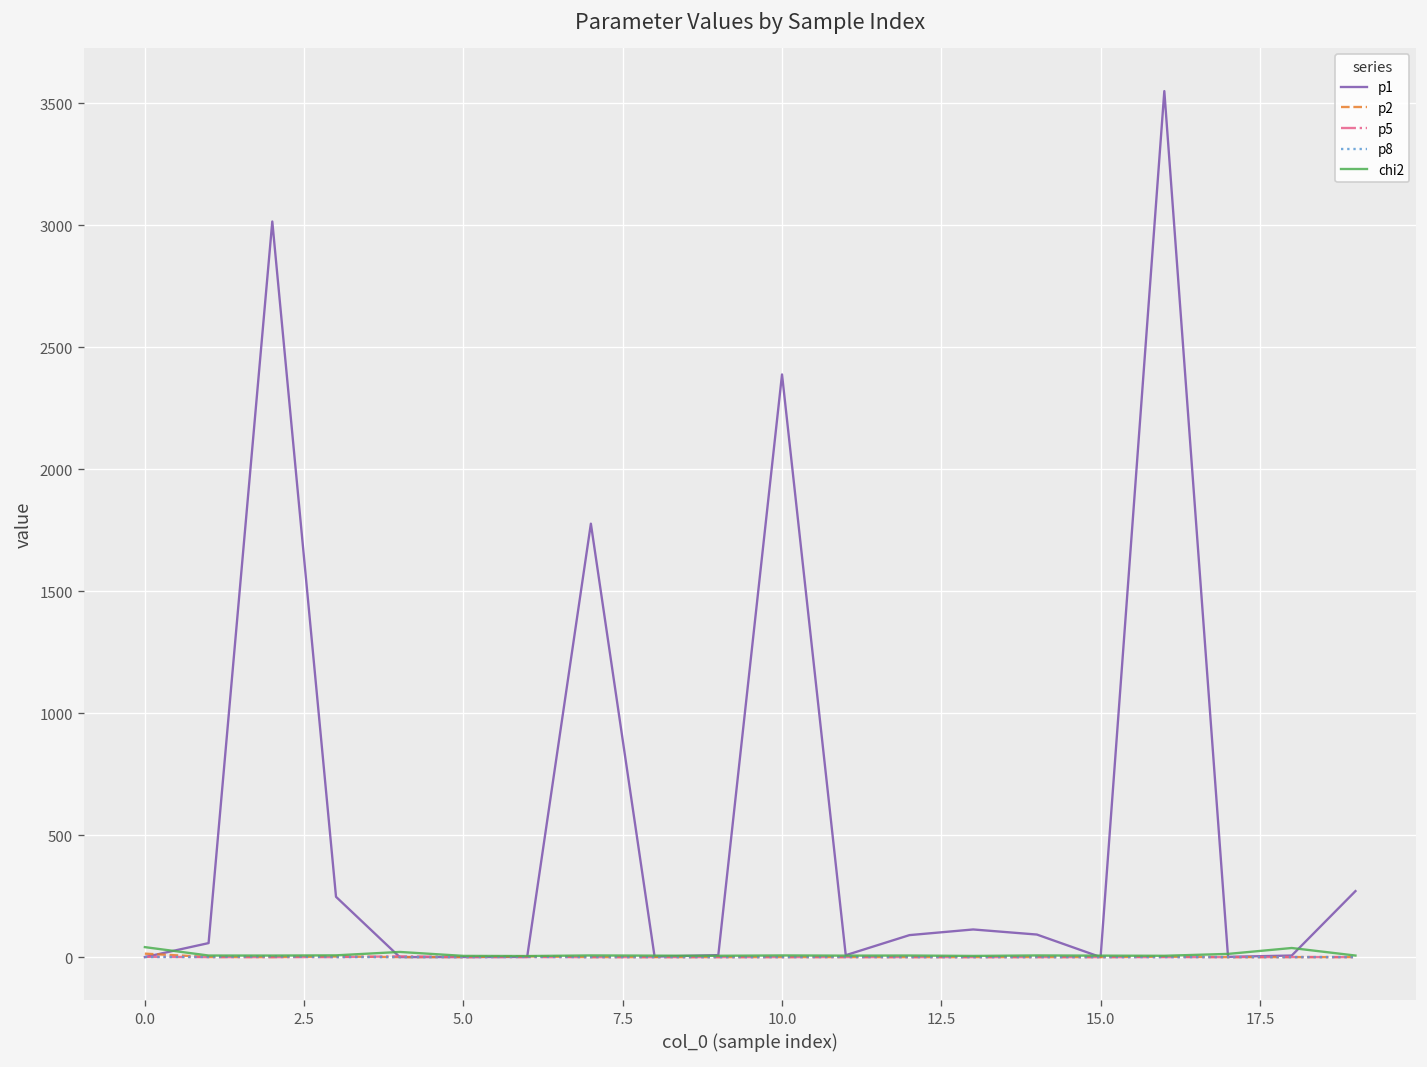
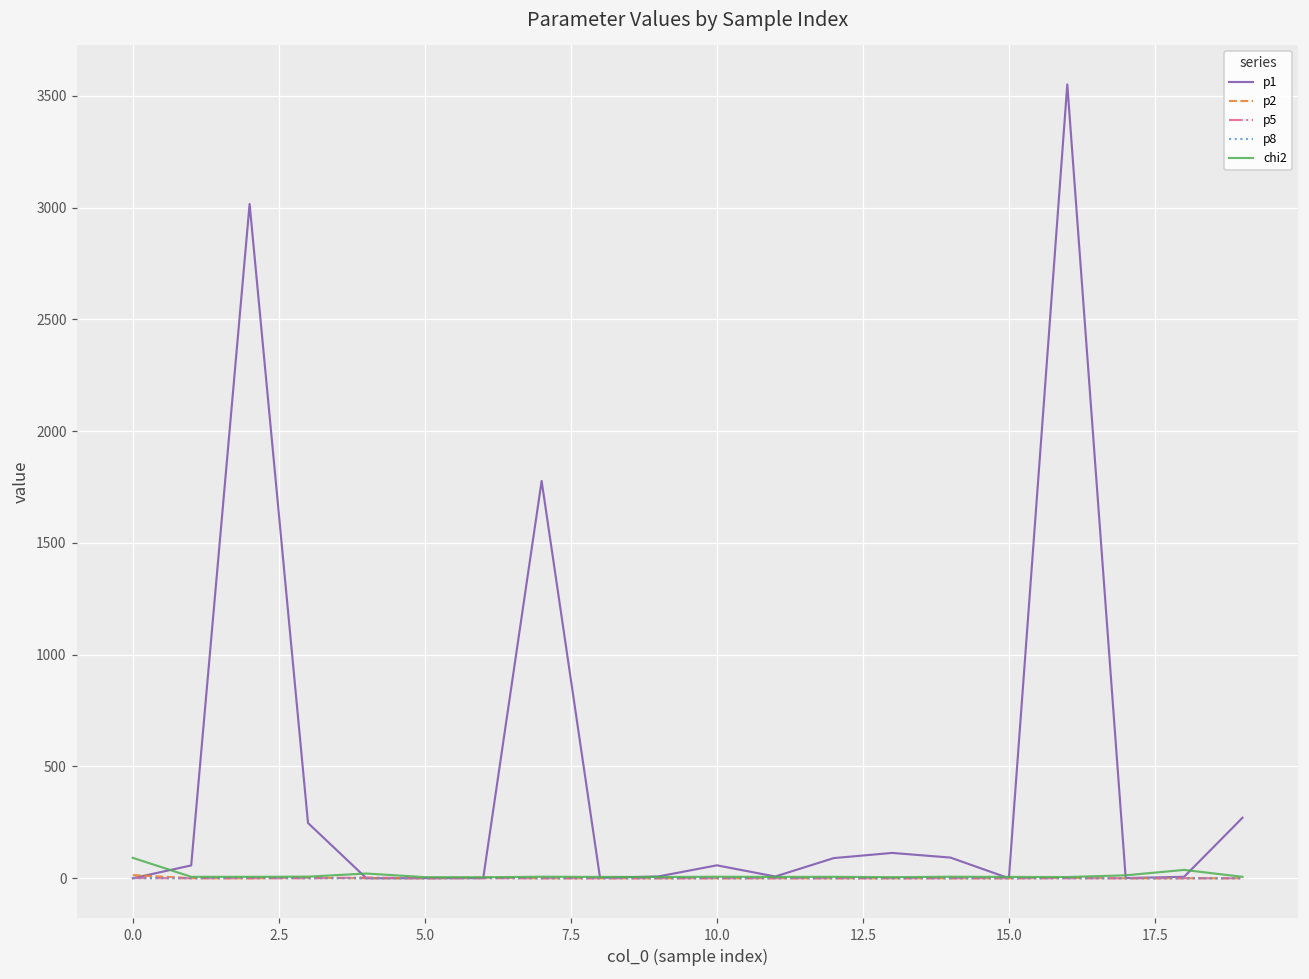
  {
    "p1": {
-     "10.0": 2390
+     "10.0": 60
    },
    "p2": {
      "0.0": 10
    },
    "chi2": {
-     "0.0": 40
+     "0.0": 90
    }
  }
